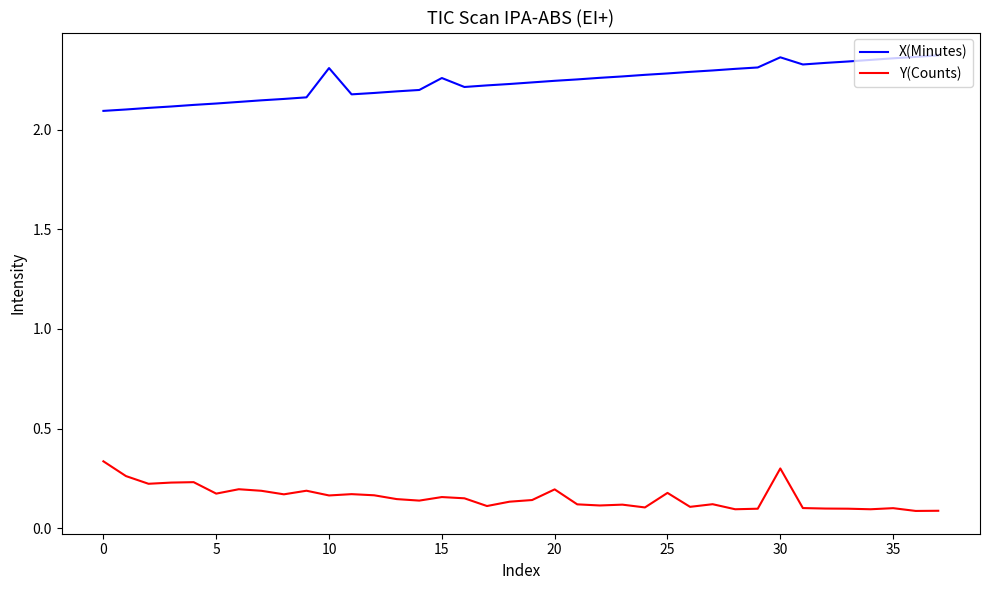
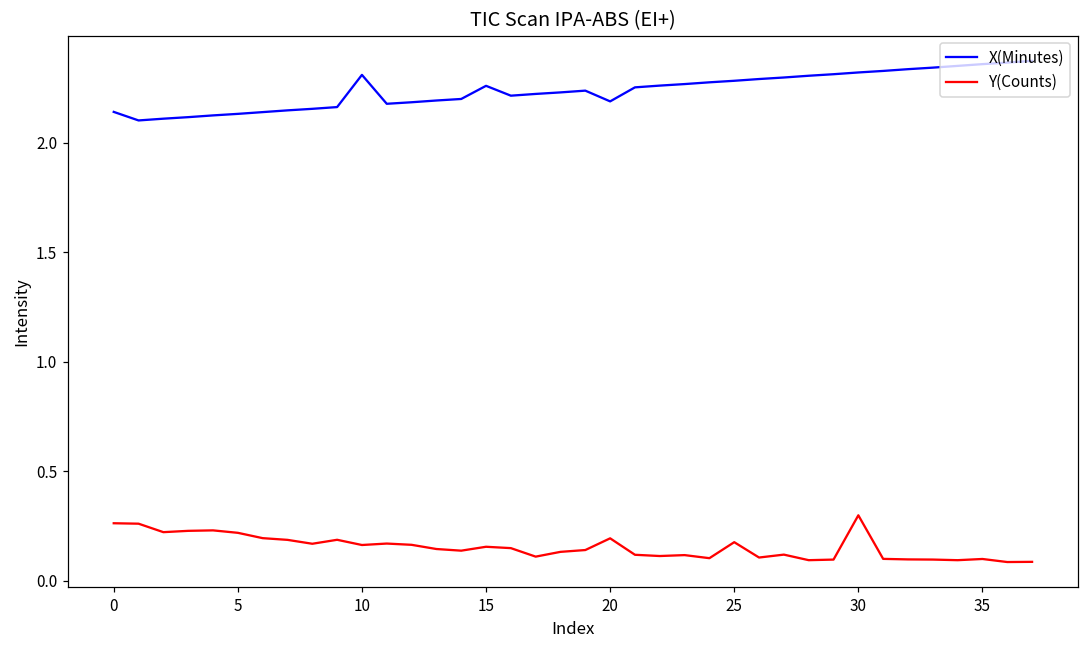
  {
    "X(Minutes)": {
-     "0": 2.10,
+     "0": 2.14,
      "5": 2.13,
      "10": 2.31,
      "15": 2.26,
-     "20": 2.25,
+     "20": 2.19,
      "25": 2.28,
-     "30": 2.36
+     "30": 2.32
    },
    "Y(Counts)": {
-     "0": 0.34,
-     "5": 0.17,
+     "0": 0.26,
+     "5": 0.22,
      "10": 0.16,
      "15": 0.16,
      "20": 0.19,
      "25": 0.18,
      "30": 0.30,
      "35": 0.10
    }
  }
